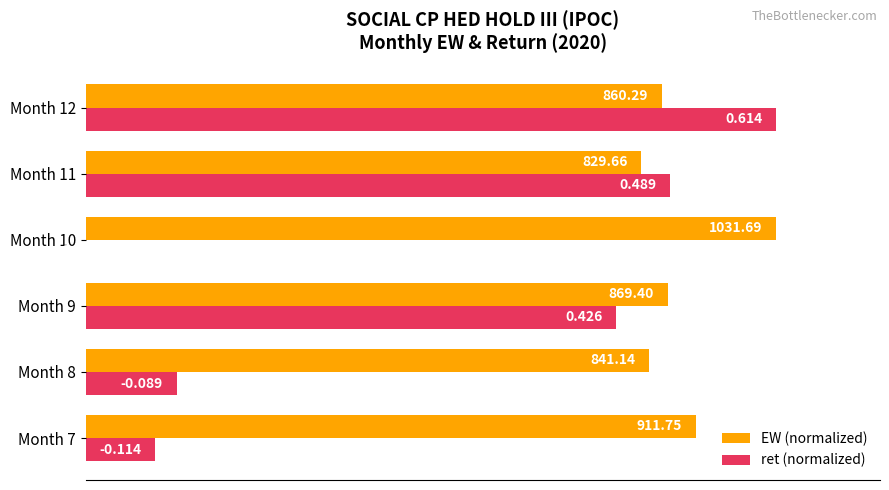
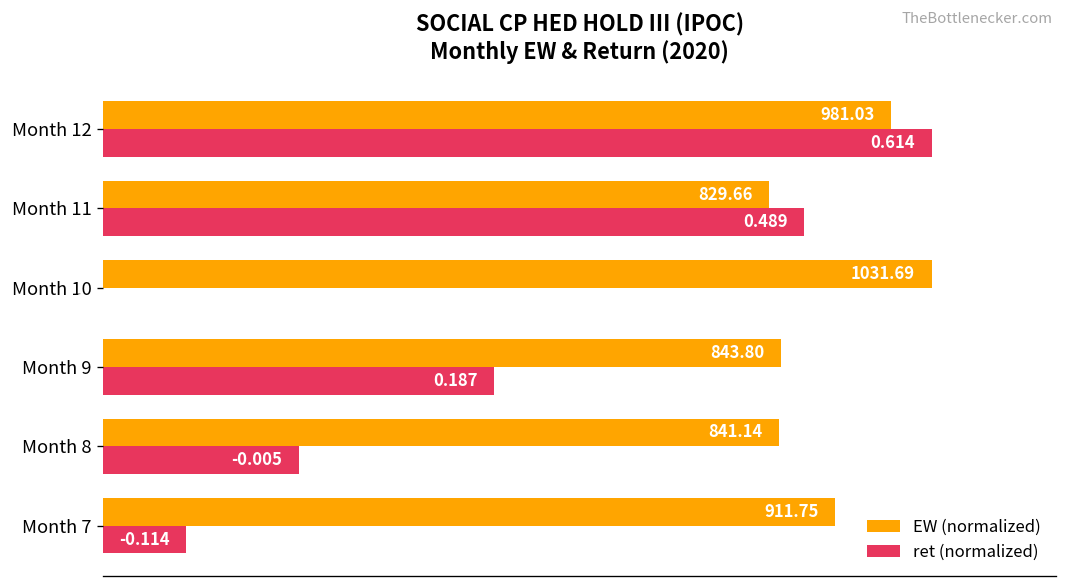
  {
    "EW (normalized)": {
-     "Month 12": 860.29,
-     "Month 9": 869.40
+     "Month 12": 981.03,
+     "Month 9": 843.80
    },
    "ret (normalized)": {
-     "Month 9": 0.426,
-     "Month 8": -0.089
+     "Month 9": 0.187,
+     "Month 8": -0.005
    }
  }
